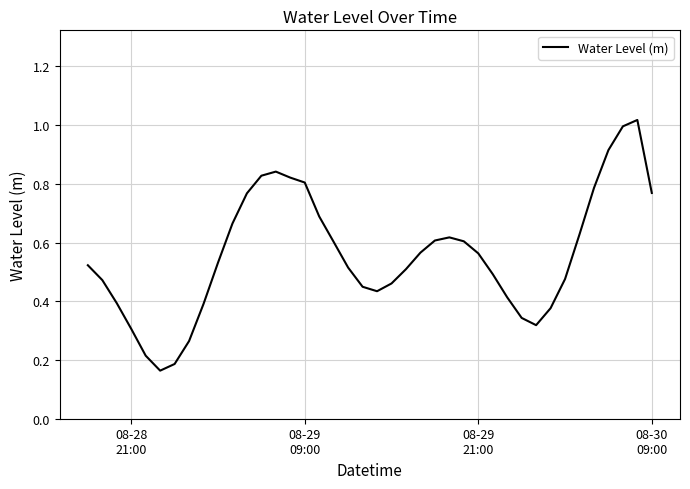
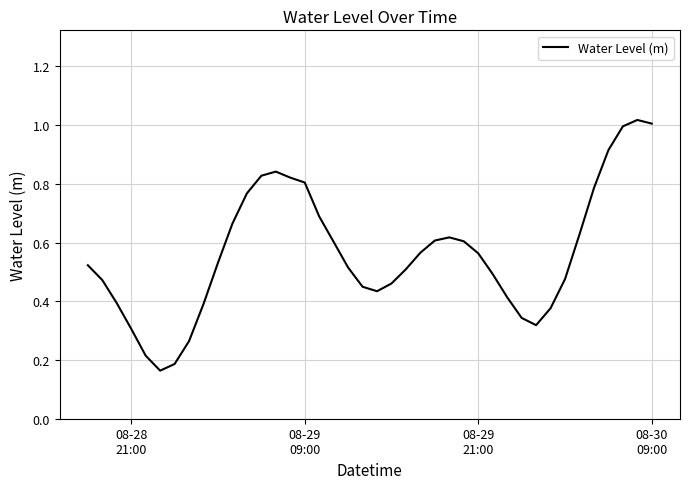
  {
    "08-28 21:00": 0.31,
    "08-29 09:00": 0.80,
    "08-29 21:00": 0.56,
-   "08-30 09:00": 0.77
+   "08-30 09:00": 1.01
  }
